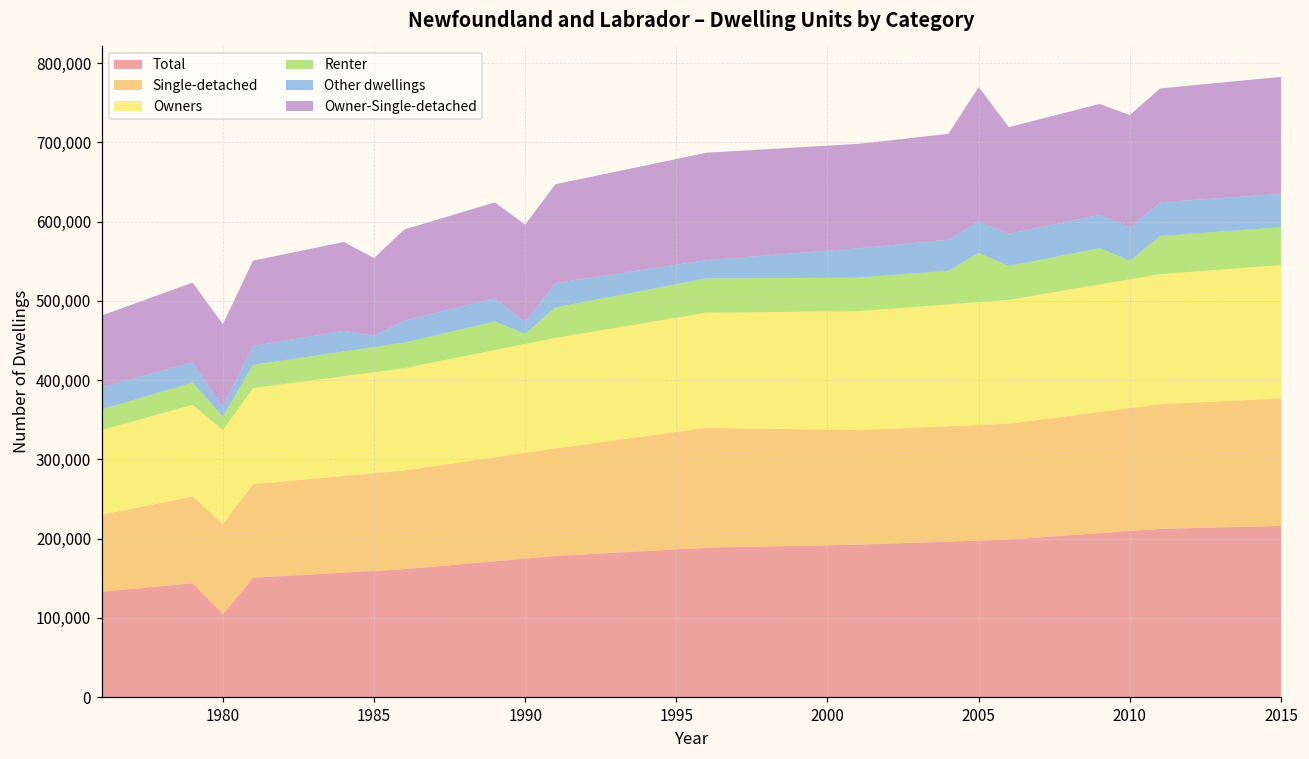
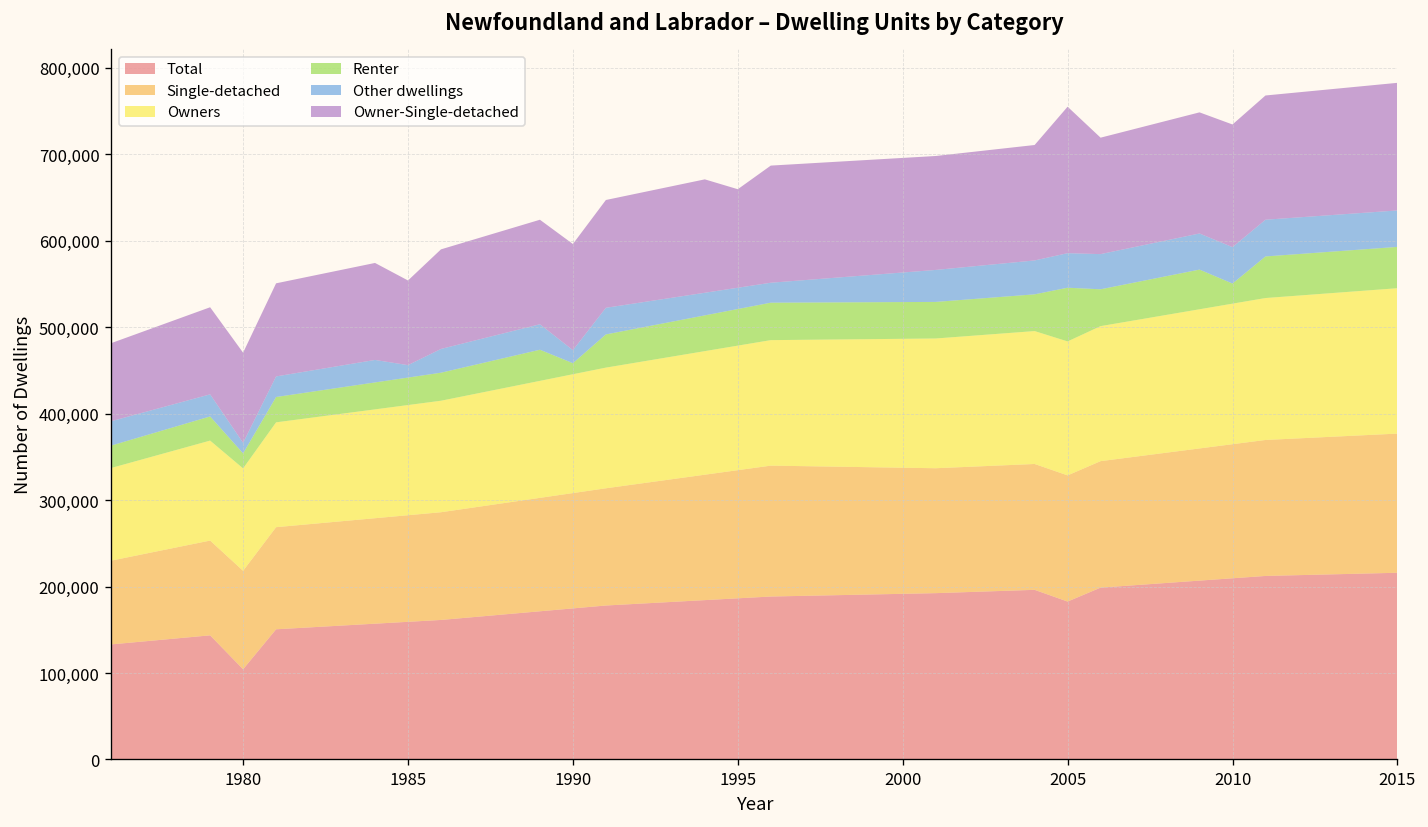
  {
    "Total": {
      "1980": "100,000",
      "1985": "160,000",
      "1990": "170,000",
      "1995": "190,000",
      "2000": "190,000",
-     "2005": "200,000",
+     "2005": "180,000",
      "2010": "210,000",
      "2015": "220,000"
    },
    "Renter": {
      "1980": "20,000",
      "1985": "30,000",
      "1990": "10,000",
      "1995": "40,000",
      "2000": "40,000",
      "2005": "60,000",
      "2010": "20,000",
      "2015": "50,000"
    },
    "Other dwellings": {
      "1980": "10,000",
      "1985": "10,000",
      "1990": "20,000",
      "1995": "20,000",
      "2000": "30,000",
      "2005": "40,000",
      "2010": "40,000",
      "2015": "40,000"
    },
    "Owner-Single-detached": {
      "1980": "100,000",
      "1985": "100,000",
      "1990": "120,000",
-     "1995": "130,000",
+     "1995": "110,000",
      "2000": "130,000",
      "2005": "170,000",
      "2010": "140,000",
      "2015": "150,000"
    }
  }
